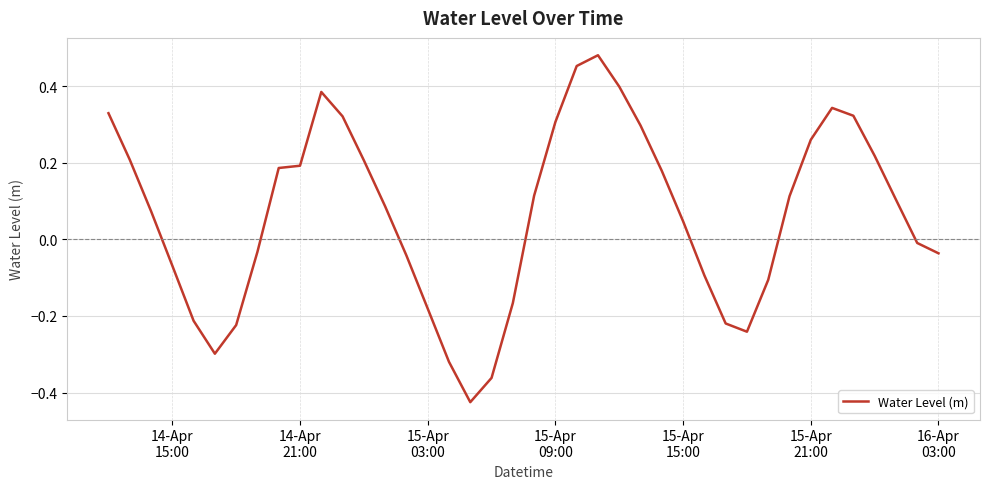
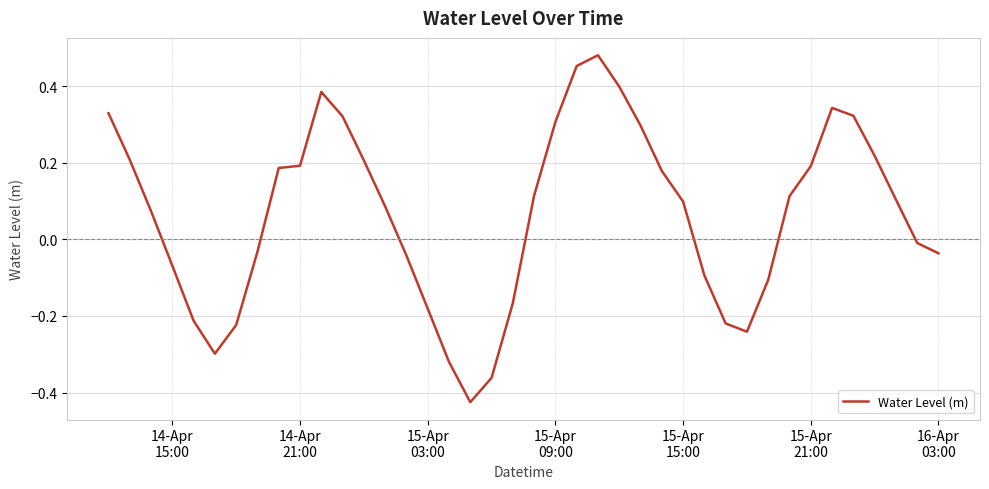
  {
    "14-Apr 15:00": -0.07,
    "14-Apr 21:00": 0.19,
    "15-Apr 03:00": -0.18,
    "15-Apr 09:00": 0.31,
-   "15-Apr 15:00": 0.05,
-   "15-Apr 21:00": 0.26,
+   "15-Apr 15:00": 0.10,
+   "15-Apr 21:00": 0.19,
    "16-Apr 03:00": -0.04
  }
